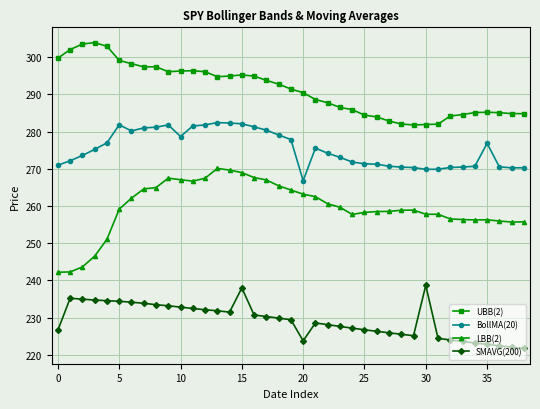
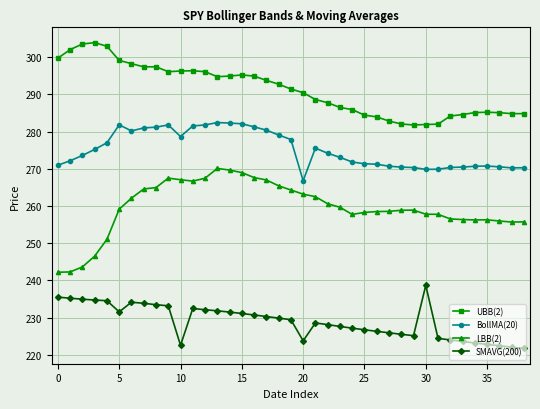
  {
    "BollMA(20)": {
      "0": 271,
      "5": 282,
      "10": 279,
      "15": 282,
      "20": 267,
      "25": 271,
      "30": 270,
-     "35": 277
+     "35": 271
    },
    "SMAVG(200)": {
-     "0": 227,
-     "5": 234,
-     "10": 233,
-     "15": 238,
+     "0": 235,
+     "5": 232,
+     "10": 223,
+     "15": 231,
      "20": 224,
      "25": 227,
      "30": 239
    }
  }
